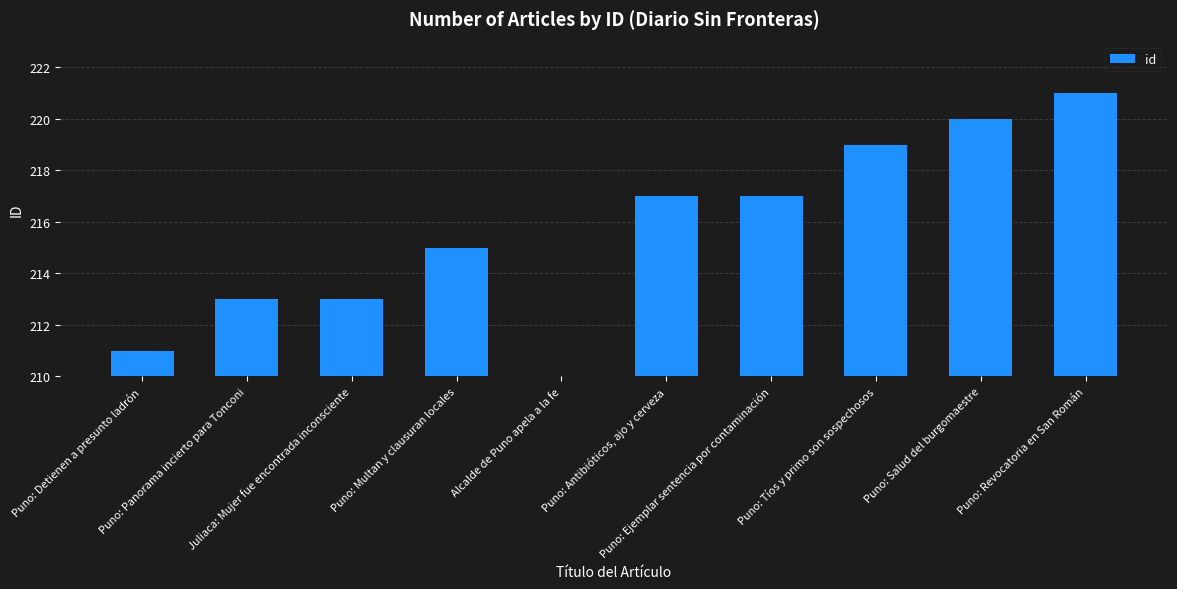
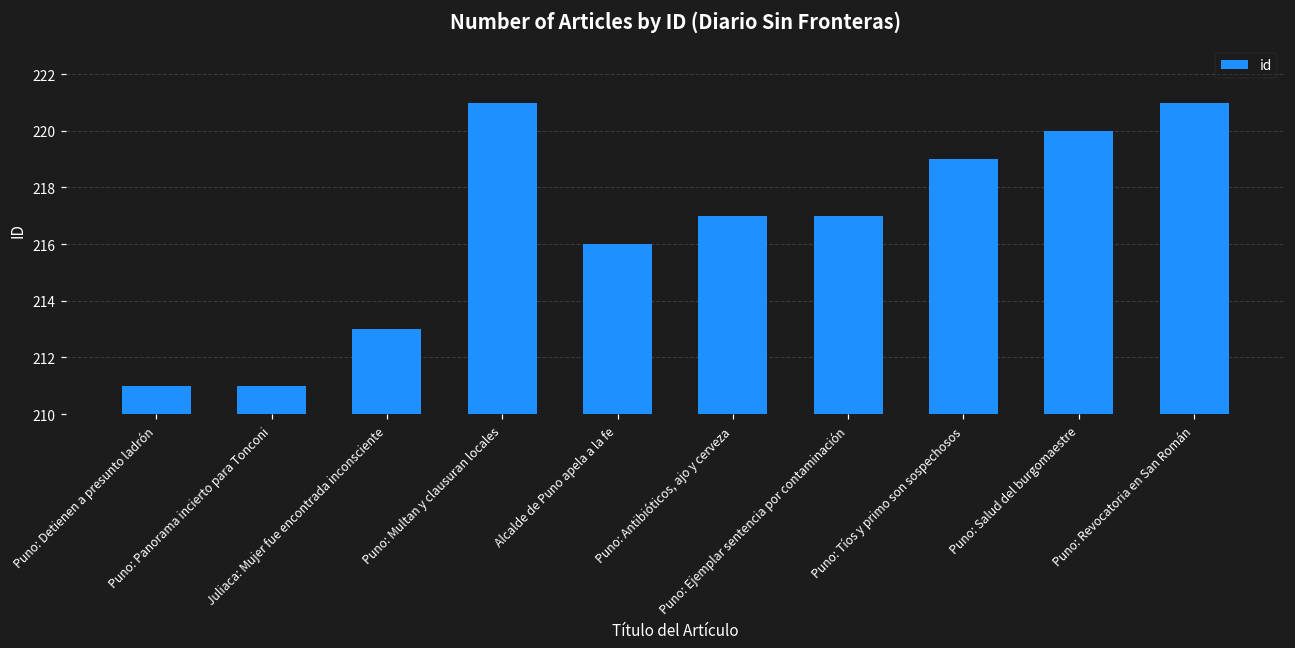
  {
    "Puno: Detienen a presunto ladrón": 211,
-   "Puno: Panorama incierto para Tonconi": 213,
+   "Puno: Panorama incierto para Tonconi": 211,
    "Juliaca: Mujer fue encontrada inconsciente": 213,
-   "Puno: Multan y clausuran locales": 215,
-   "Alcalde de Puno apela a la fe": 210,
+   "Puno: Multan y clausuran locales": 221,
+   "Alcalde de Puno apela a la fe": 216,
    "Puno: Antibióticos, ajo y cerveza": 217,
    "Puno: Ejemplar sentencia por contaminación": 217,
    "Puno: Tíos y primo son sospechosos": 219,
    "Puno: Salud del burgomaestre": 220,
    "Puno: Revocatoria en San Román": 221
  }
